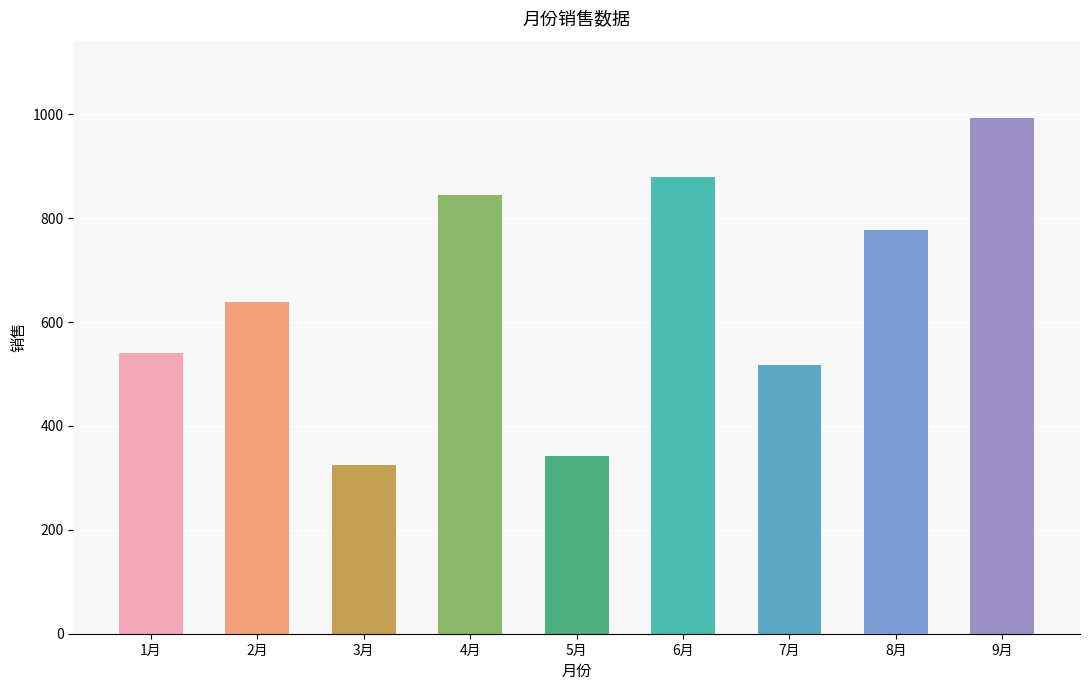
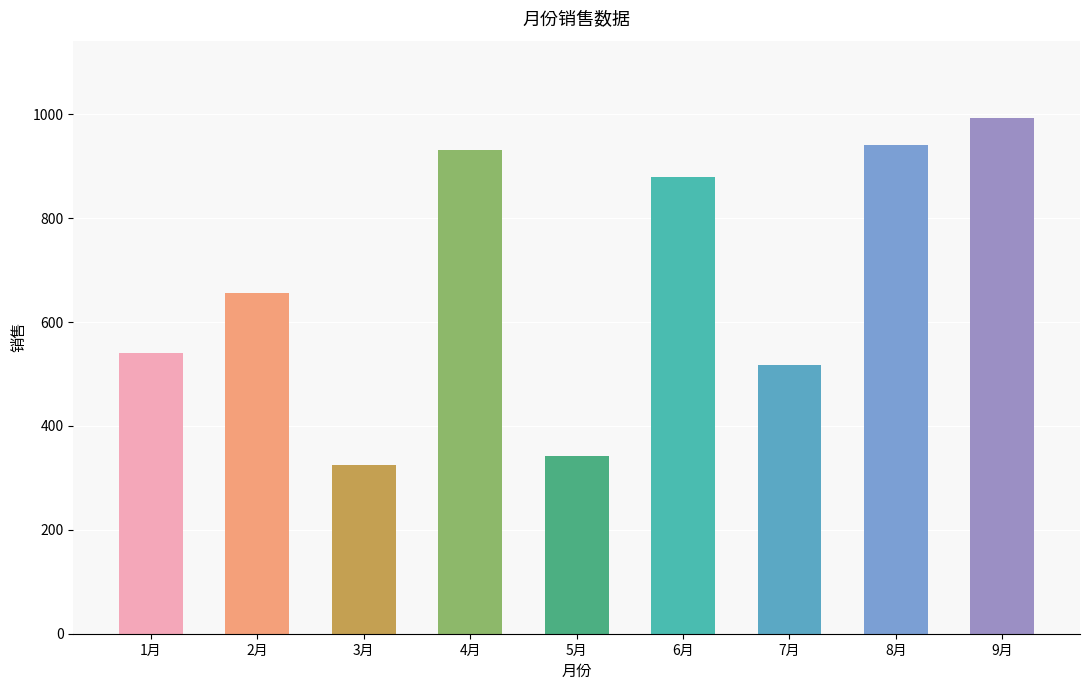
  {
    "1月": 540,
-   "2月": 640,
+   "2月": 660,
    "3月": 320,
-   "4月": 850,
+   "4月": 930,
    "5月": 340,
    "6月": 880,
    "7月": 520,
-   "8月": 780,
+   "8月": 940,
    "9月": 990
  }
